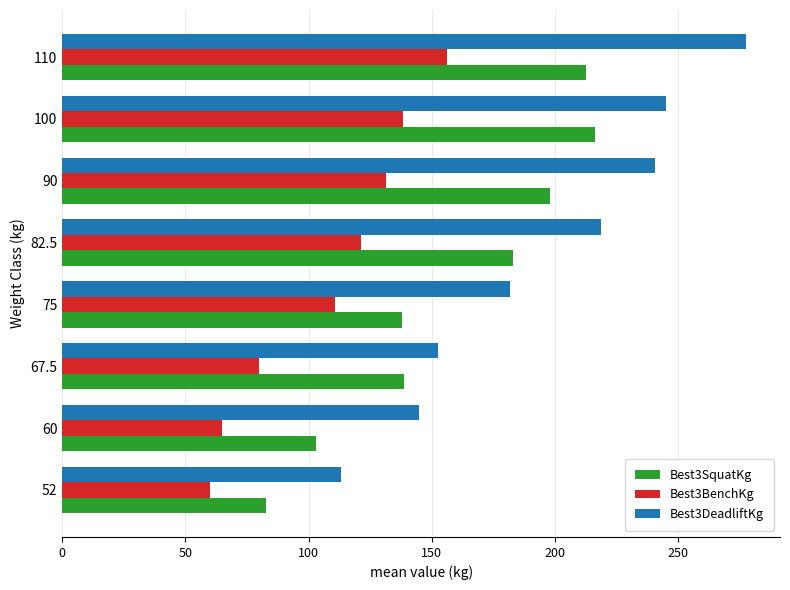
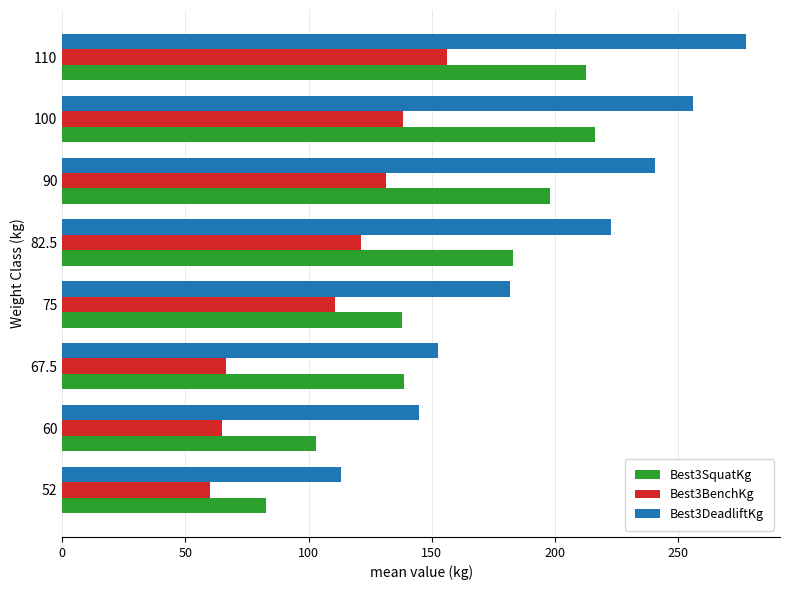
  {
    "Best3SquatKg": {
      "110": 213,
      "100": 216,
      "90": 198,
      "82.5": 183,
      "75": 138,
      "67.5": 139,
      "60": 103,
      "52": 83
    },
    "Best3BenchKg": {
      "110": 156,
      "100": 138,
      "90": 131,
      "82.5": 121,
      "75": 111,
-     "67.5": 80,
+     "67.5": 66,
      "60": 65,
      "52": 60
    },
    "Best3DeadliftKg": {
      "110": 278,
-     "100": 245,
+     "100": 256,
      "90": 241,
-     "82.5": 219,
+     "82.5": 223,
      "75": 182,
      "67.5": 153,
      "60": 145,
      "52": 113
    }
  }
